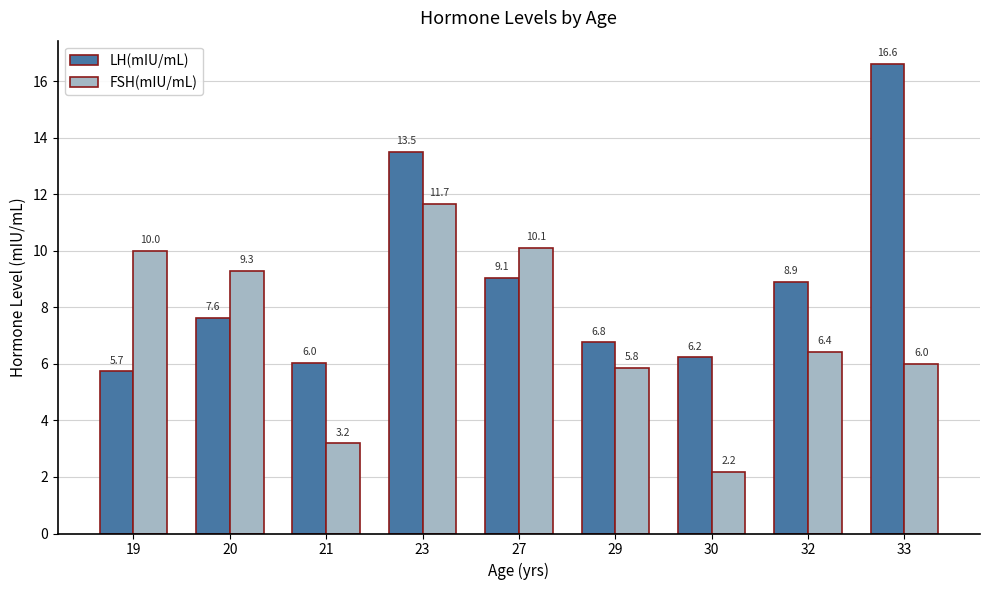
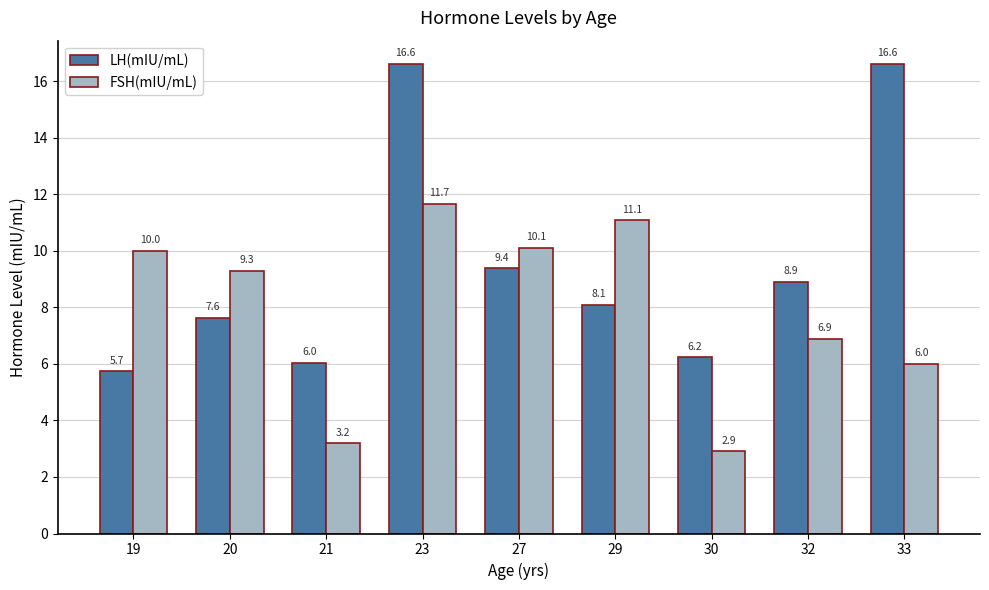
  {
    "LH(mIU/mL)": {
      "19": 5.7,
      "20": 7.6,
      "21": 6.0,
-     "23": 13.5,
-     "27": 9.1,
-     "29": 6.8,
+     "23": 16.6,
+     "27": 9.4,
+     "29": 8.1,
      "30": 6.2,
      "32": 8.9,
      "33": 16.6
    },
    "FSH(mIU/mL)": {
      "19": 10.0,
      "20": 9.3,
      "21": 3.2,
      "23": 11.7,
      "27": 10.1,
-     "29": 5.8,
-     "30": 2.2,
-     "32": 6.4,
+     "29": 11.1,
+     "30": 2.9,
+     "32": 6.9,
      "33": 6.0
    }
  }
